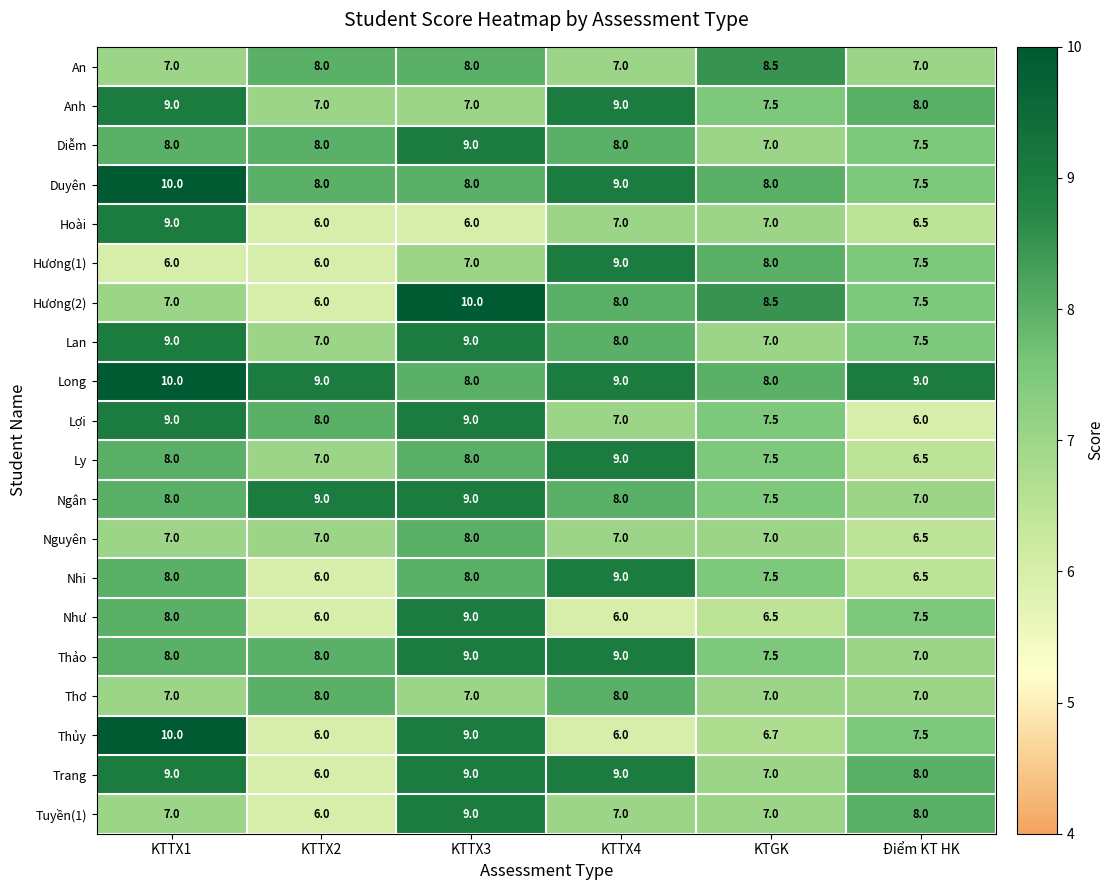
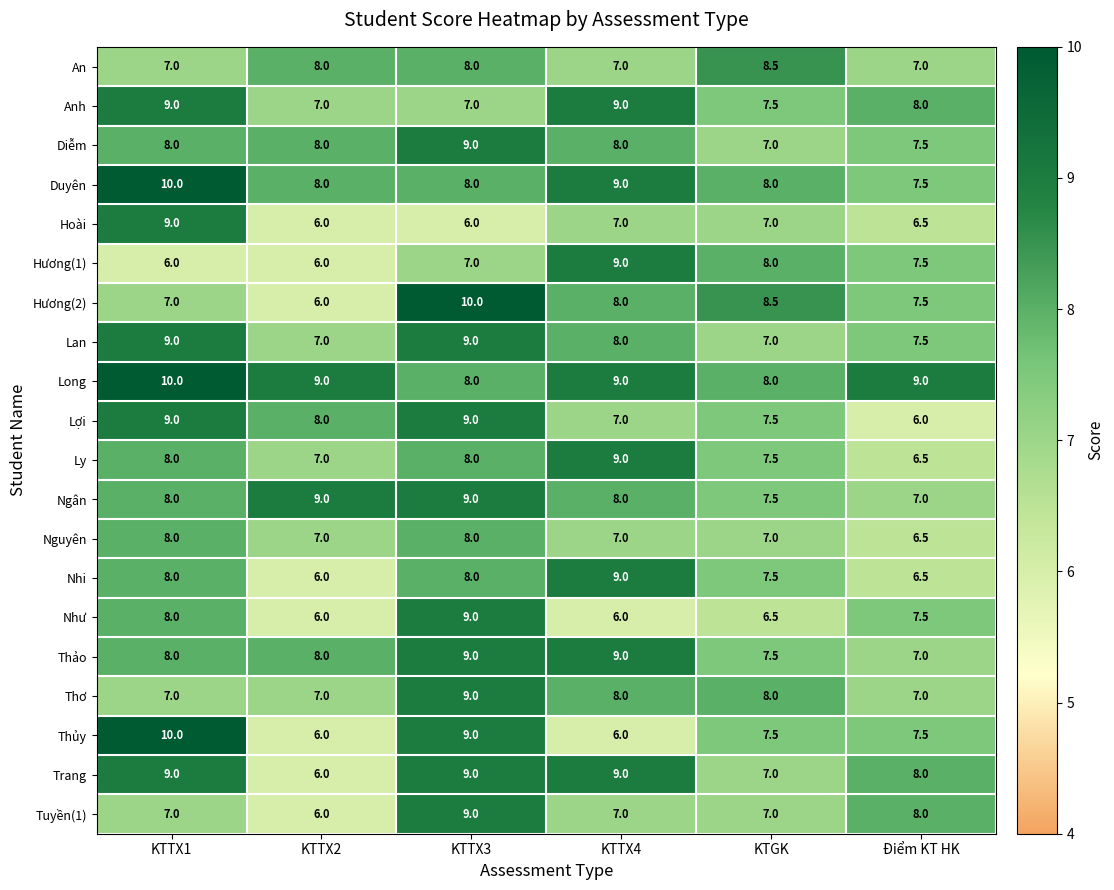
  {
    "An": {
      "KTTX1": 7.0,
      "KTTX2": 8.0,
      "KTTX3": 8.0,
      "KTTX4": 7.0,
      "KTGK": 8.5,
      "Điểm KT HK": 7.0
    },
    "Anh": {
      "KTTX1": 9.0,
      "KTTX2": 7.0,
      "KTTX3": 7.0,
      "KTTX4": 9.0,
      "KTGK": 7.5,
      "Điểm KT HK": 8.0
    },
    "Diễm": {
      "KTTX1": 8.0,
      "KTTX2": 8.0,
      "KTTX3": 9.0,
      "KTTX4": 8.0,
      "KTGK": 7.0,
      "Điểm KT HK": 7.5
    },
    "Duyên": {
      "KTTX1": 10.0,
      "KTTX2": 8.0,
      "KTTX3": 8.0,
      "KTTX4": 9.0,
      "KTGK": 8.0,
      "Điểm KT HK": 7.5
    },
    "Hoài": {
      "KTTX1": 9.0,
      "KTTX2": 6.0,
      "KTTX3": 6.0,
      "KTTX4": 7.0,
      "KTGK": 7.0,
      "Điểm KT HK": 6.5
    },
    "Hương(1)": {
      "KTTX1": 6.0,
      "KTTX2": 6.0,
      "KTTX3": 7.0,
      "KTTX4": 9.0,
      "KTGK": 8.0,
      "Điểm KT HK": 7.5
    },
    "Hương(2)": {
      "KTTX1": 7.0,
      "KTTX2": 6.0,
      "KTTX3": 10.0,
      "KTTX4": 8.0,
      "KTGK": 8.5,
      "Điểm KT HK": 7.5
    },
    "Lan": {
      "KTTX1": 9.0,
      "KTTX2": 7.0,
      "KTTX3": 9.0,
      "KTTX4": 8.0,
      "KTGK": 7.0,
      "Điểm KT HK": 7.5
    },
    "Long": {
      "KTTX1": 10.0,
      "KTTX2": 9.0,
      "KTTX3": 8.0,
      "KTTX4": 9.0,
      "KTGK": 8.0,
      "Điểm KT HK": 9.0
    },
    "Lợi": {
      "KTTX1": 9.0,
      "KTTX2": 8.0,
      "KTTX3": 9.0,
      "KTTX4": 7.0,
      "KTGK": 7.5,
      "Điểm KT HK": 6.0
    },
    "Ly": {
      "KTTX1": 8.0,
      "KTTX2": 7.0,
      "KTTX3": 8.0,
      "KTTX4": 9.0,
      "KTGK": 7.5,
      "Điểm KT HK": 6.5
    },
    "Ngân": {
      "KTTX1": 8.0,
      "KTTX2": 9.0,
      "KTTX3": 9.0,
      "KTTX4": 8.0,
      "KTGK": 7.5,
      "Điểm KT HK": 7.0
    },
    "Nguyên": {
-     "KTTX1": 7.0,
+     "KTTX1": 8.0,
      "KTTX2": 7.0,
      "KTTX3": 8.0,
      "KTTX4": 7.0,
      "KTGK": 7.0,
      "Điểm KT HK": 6.5
    },
    "Nhi": {
      "KTTX1": 8.0,
      "KTTX2": 6.0,
      "KTTX3": 8.0,
      "KTTX4": 9.0,
      "KTGK": 7.5,
      "Điểm KT HK": 6.5
    },
    "Như": {
      "KTTX1": 8.0,
      "KTTX2": 6.0,
      "KTTX3": 9.0,
      "KTTX4": 6.0,
      "KTGK": 6.5,
      "Điểm KT HK": 7.5
    },
    "Thảo": {
      "KTTX1": 8.0,
      "KTTX2": 8.0,
      "KTTX3": 9.0,
      "KTTX4": 9.0,
      "KTGK": 7.5,
      "Điểm KT HK": 7.0
    },
    "Thơ": {
      "KTTX1": 7.0,
-     "KTTX2": 8.0,
-     "KTTX3": 7.0,
+     "KTTX2": 7.0,
+     "KTTX3": 9.0,
      "KTTX4": 8.0,
-     "KTGK": 7.0,
+     "KTGK": 8.0,
      "Điểm KT HK": 7.0
    },
    "Thủy": {
      "KTTX1": 10.0,
      "KTTX2": 6.0,
      "KTTX3": 9.0,
      "KTTX4": 6.0,
-     "KTGK": 6.7,
+     "KTGK": 7.5,
      "Điểm KT HK": 7.5
    },
    "Trang": {
      "KTTX1": 9.0,
      "KTTX2": 6.0,
      "KTTX3": 9.0,
      "KTTX4": 9.0,
      "KTGK": 7.0,
      "Điểm KT HK": 8.0
    },
    "Tuyền(1)": {
      "KTTX1": 7.0,
      "KTTX2": 6.0,
      "KTTX3": 9.0,
      "KTTX4": 7.0,
      "KTGK": 7.0,
      "Điểm KT HK": 8.0
    }
  }
